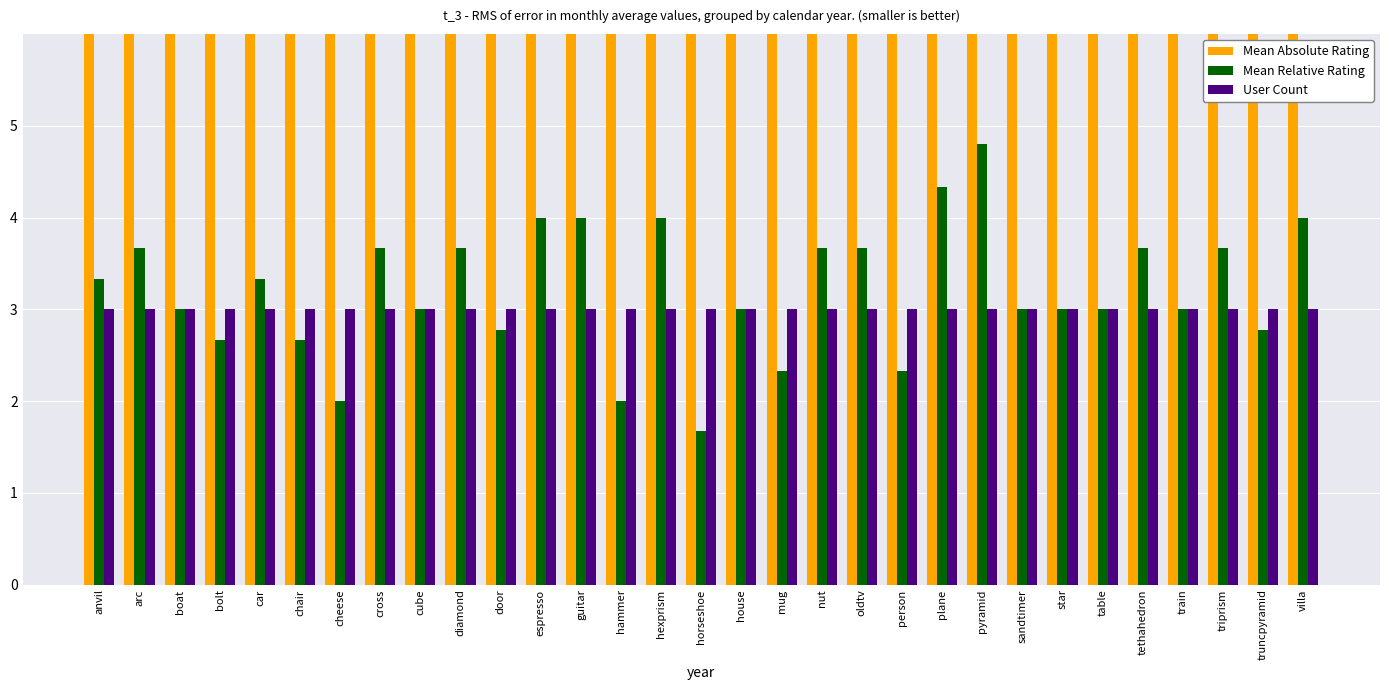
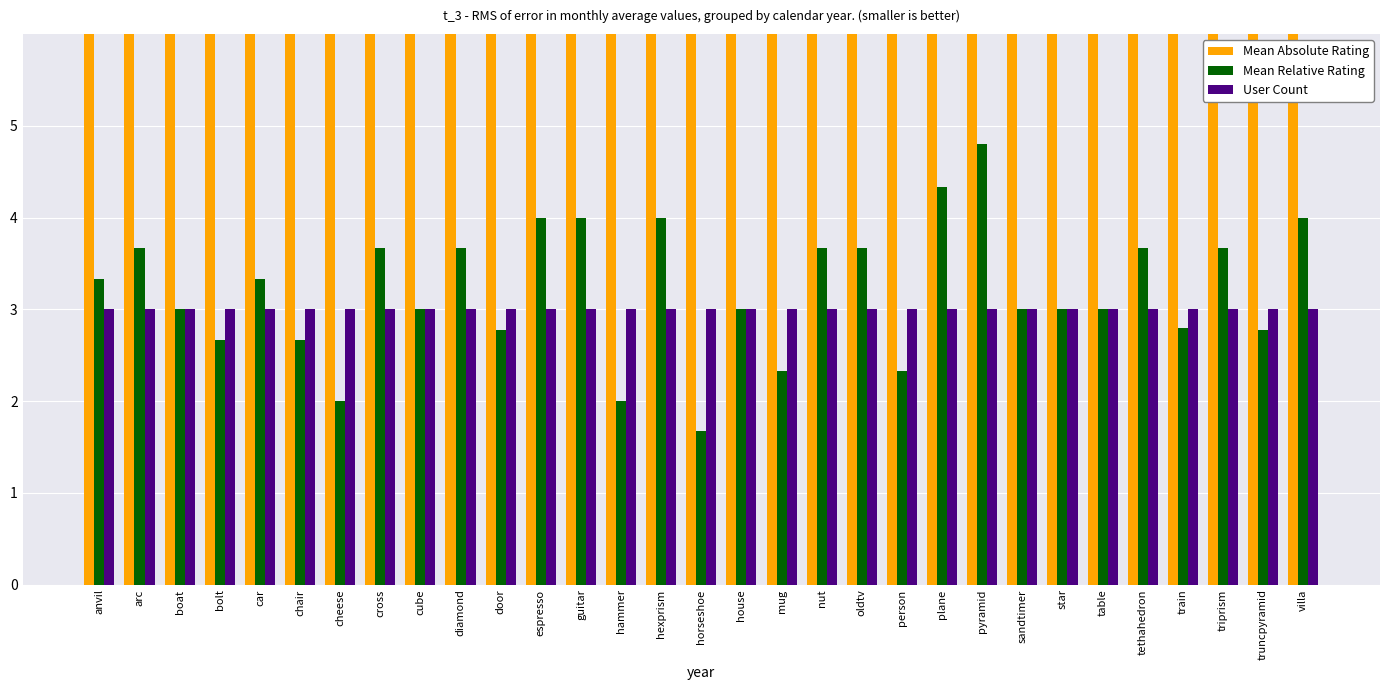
  {
    "Mean Relative Rating": {
      "anvil": 3.3,
      "arc": 3.7,
      "boat": 3.0,
      "bolt": 2.7,
      "car": 3.3,
      "chair": 2.7,
      "cheese": 2.0,
      "cross": 3.7,
      "cube": 3.0,
      "diamond": 3.7,
      "door": 2.8,
      "espresso": 4.0,
      "guitar": 4.0,
      "hammer": 2.0,
      "hexprism": 4.0,
      "horseshoe": 1.7,
      "house": 3.0,
      "mug": 2.3,
      "nut": 3.7,
      "oldtv": 3.7,
      "person": 2.3,
      "plane": 4.3,
      "pyramid": 4.8,
      "sandtimer": 3.0,
      "star": 3.0,
      "table": 3.0,
      "tethahedron": 3.7,
-     "train": 3.0,
+     "train": 2.8,
      "triprism": 3.7,
      "truncpyramid": 2.8,
      "villa": 4.0
    },
    "User Count": {
      "anvil": 3.0,
      "arc": 3.0,
      "boat": 3.0,
      "bolt": 3.0,
      "car": 3.0,
      "chair": 3.0,
      "cheese": 3.0,
      "cross": 3.0,
      "cube": 3.0,
      "diamond": 3.0,
      "door": 3.0,
      "espresso": 3.0,
      "guitar": 3.0,
      "hammer": 3.0,
      "hexprism": 3.0,
      "horseshoe": 3.0,
      "house": 3.0,
      "mug": 3.0,
      "nut": 3.0,
      "oldtv": 3.0,
      "person": 3.0,
      "plane": 3.0,
      "pyramid": 3.0,
      "sandtimer": 3.0,
      "star": 3.0,
      "table": 3.0,
      "tethahedron": 3.0,
      "train": 3.0,
      "triprism": 3.0,
      "truncpyramid": 3.0,
      "villa": 3.0
    }
  }
